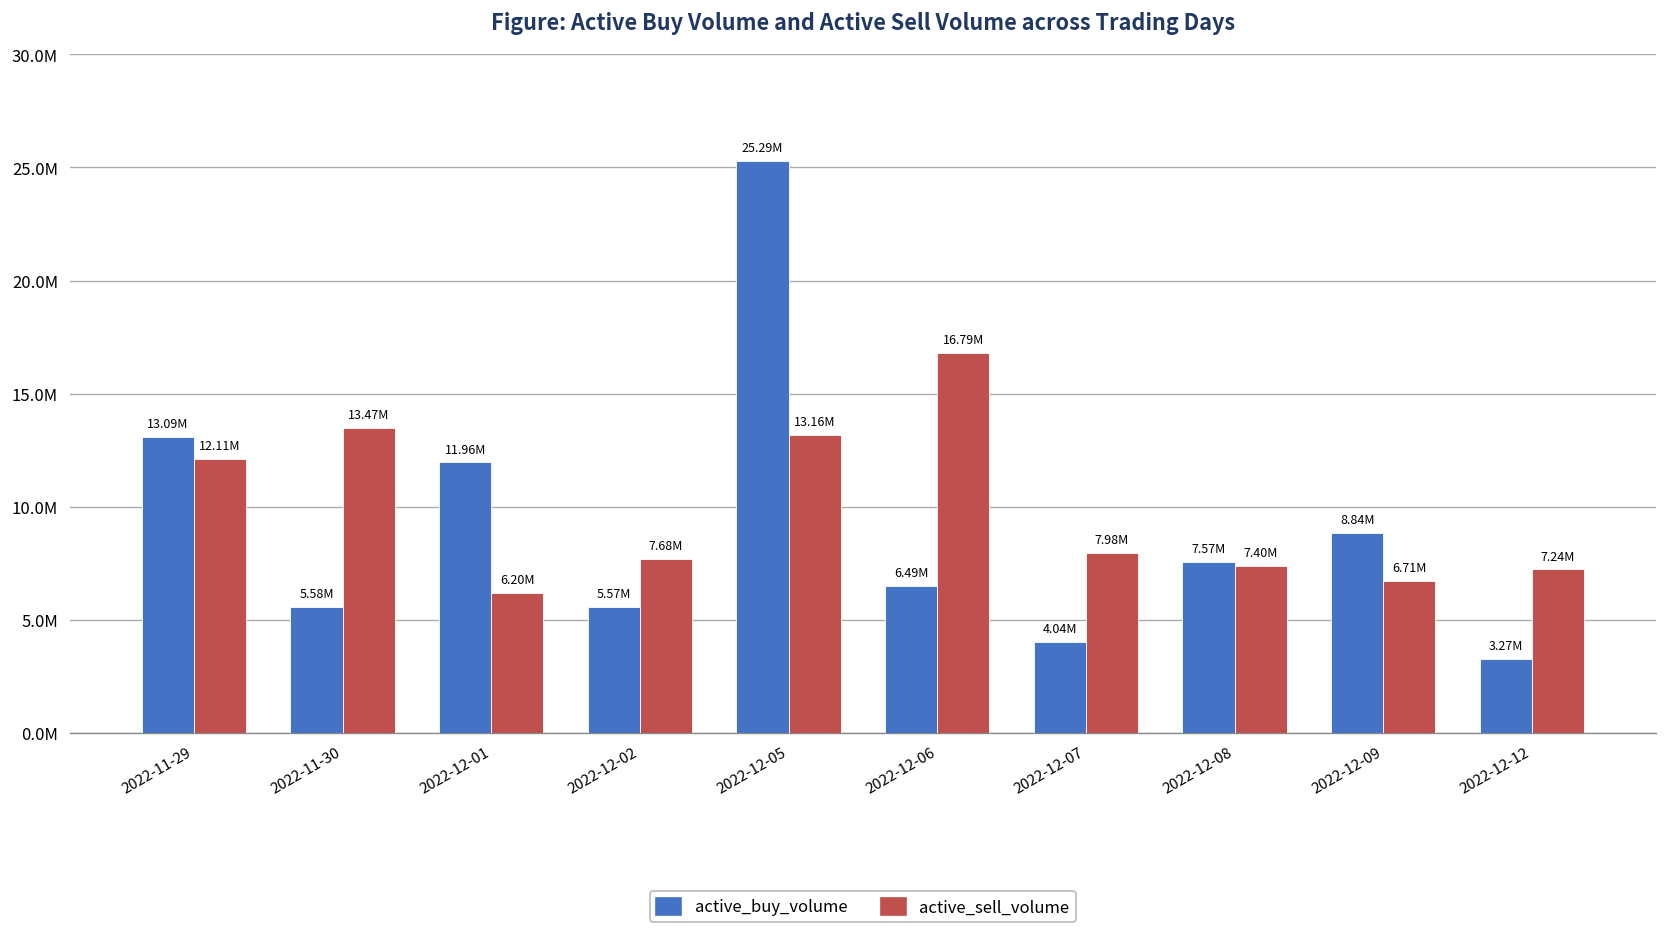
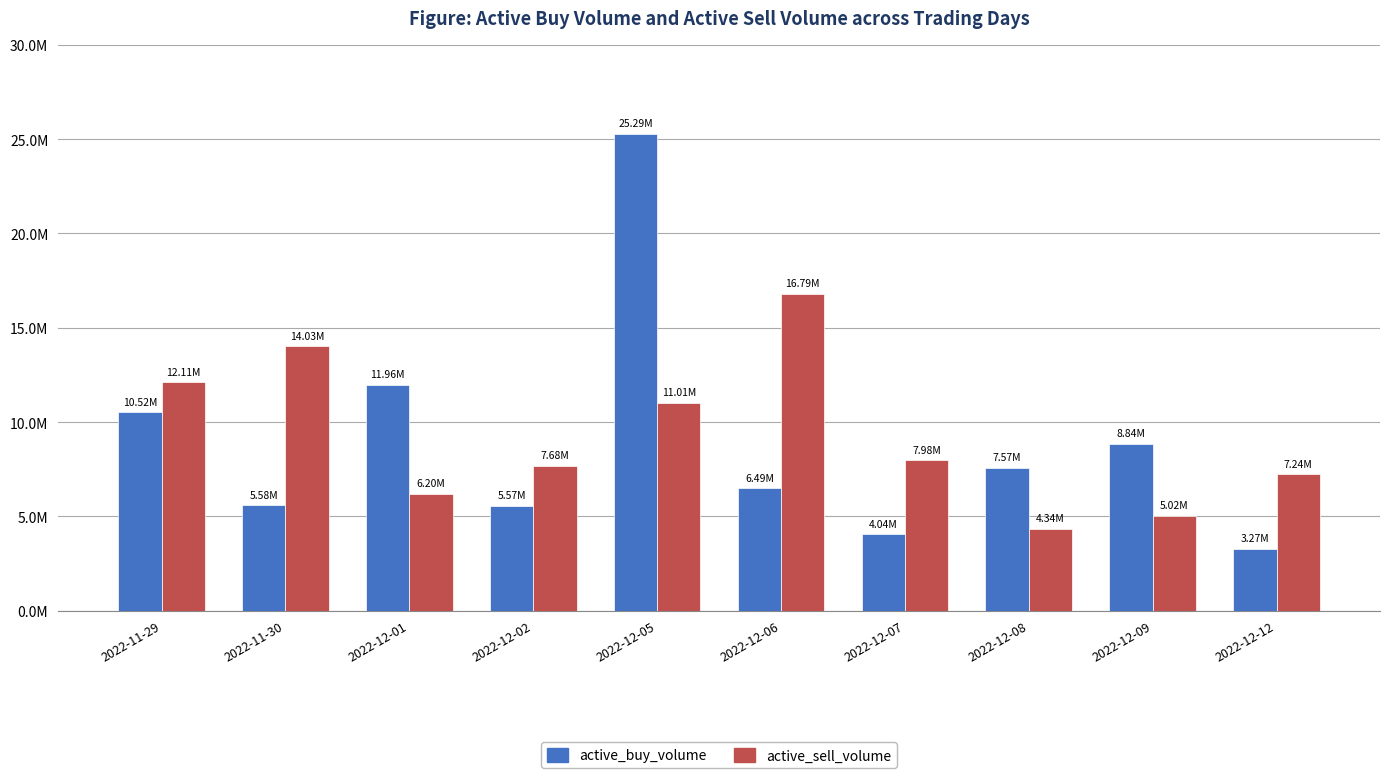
  {
    "active_buy_volume": {
-     "2022-11-29": "13.09M",
+     "2022-11-29": "10.52M",
      "2022-11-30": "5.58M",
      "2022-12-01": "11.96M",
      "2022-12-02": "5.57M",
      "2022-12-05": "25.29M",
      "2022-12-06": "6.49M",
      "2022-12-07": "4.04M",
      "2022-12-08": "7.57M",
      "2022-12-09": "8.84M",
      "2022-12-12": "3.27M"
    },
    "active_sell_volume": {
      "2022-11-29": "12.11M",
-     "2022-11-30": "13.47M",
+     "2022-11-30": "14.03M",
      "2022-12-01": "6.20M",
      "2022-12-02": "7.68M",
-     "2022-12-05": "13.16M",
+     "2022-12-05": "11.01M",
      "2022-12-06": "16.79M",
      "2022-12-07": "7.98M",
-     "2022-12-08": "7.40M",
-     "2022-12-09": "6.71M",
+     "2022-12-08": "4.34M",
+     "2022-12-09": "5.02M",
      "2022-12-12": "7.24M"
    }
  }
